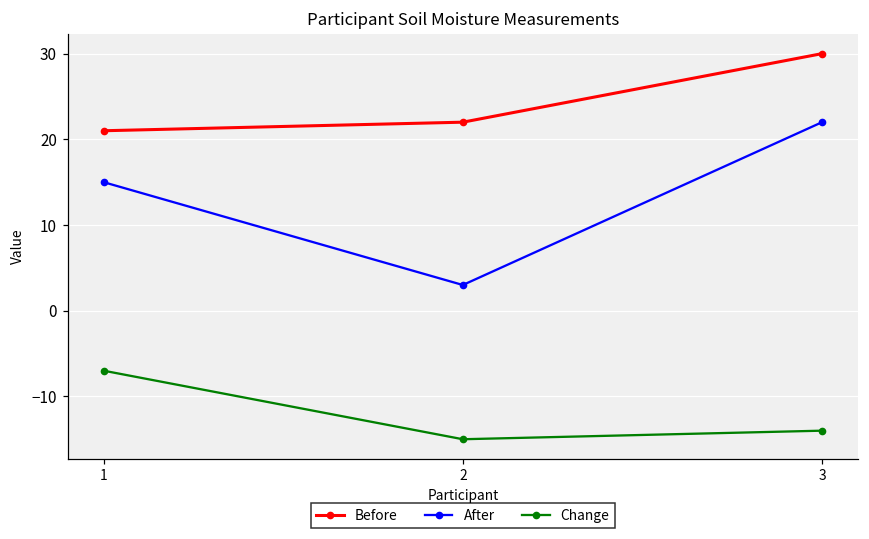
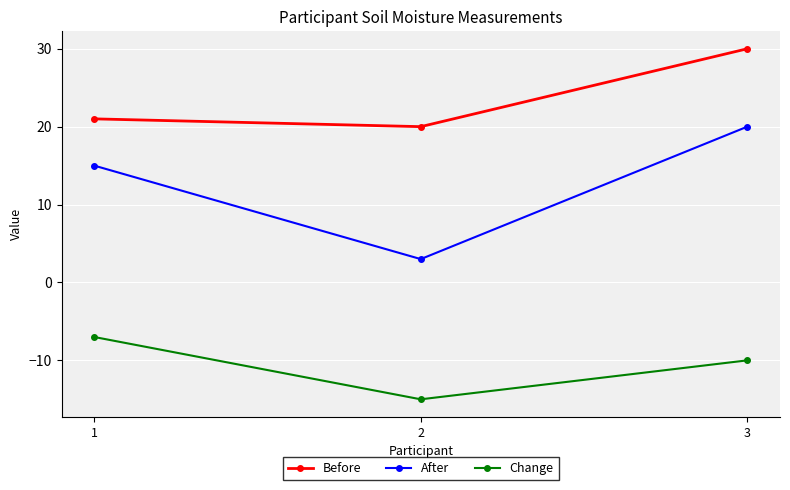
  {
    "Before": {
      "1": 21,
-     "2": 22,
+     "2": 20,
      "3": 30
    },
    "After": {
      "1": 15,
      "2": 3,
-     "3": 22
+     "3": 20
    },
    "Change": {
      "1": -7,
      "2": -15,
-     "3": -14
+     "3": -10
    }
  }
